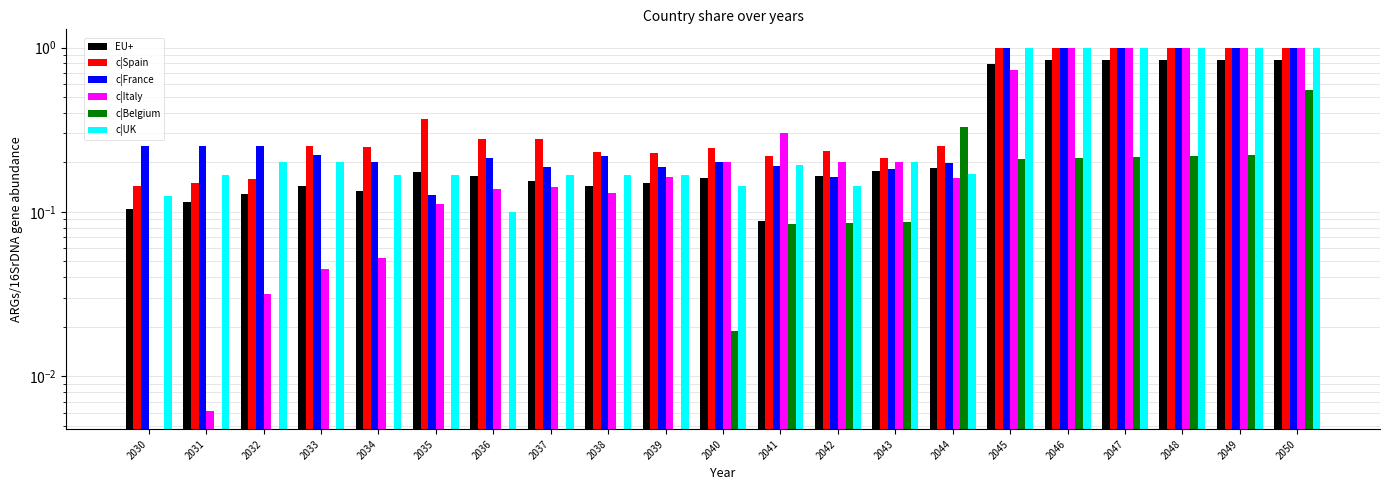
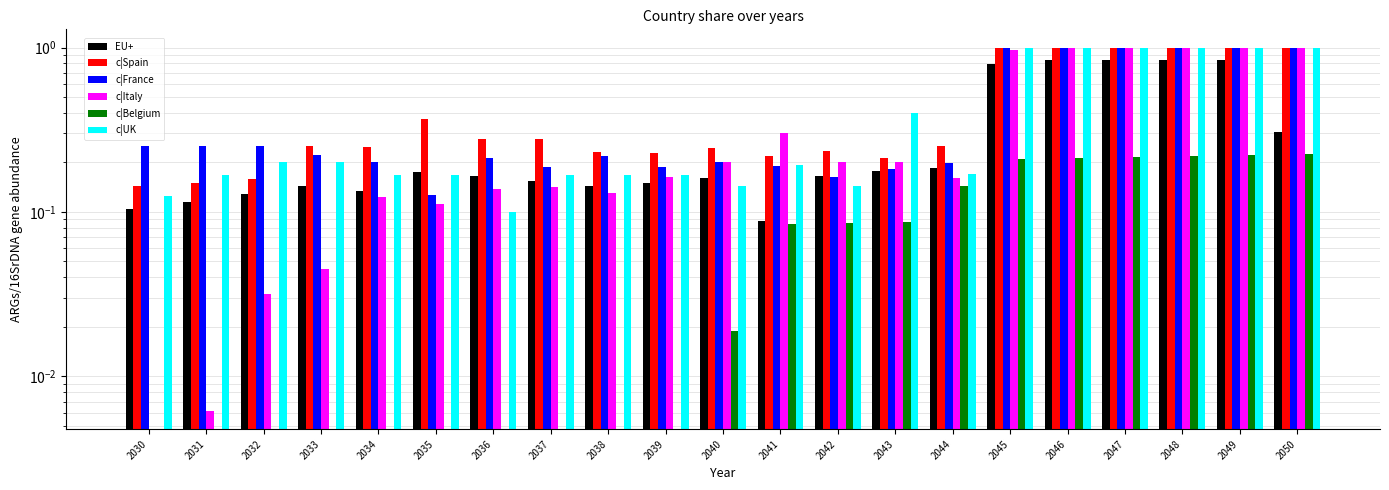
  {
    "EU+": {
      "2030": 0.10,
      "2031": 0.11,
      "2032": 0.13,
      "2033": 0.14,
      "2034": 0.13,
      "2035": 0.18,
      "2036": 0.17,
      "2037": 0.15,
      "2038": 0.14,
      "2039": 0.15,
      "2040": 0.16,
      "2041": 0.09,
      "2042": 0.17,
      "2043": 0.18,
      "2044": 0.18,
      "2045": 0.8,
      "2046": 0.8,
      "2047": 0.8,
      "2048": 0.8,
      "2049": 0.8,
-     "2050": 0.8
+     "2050": 0.31
    },
    "c|Spain": {
      "2030": 0.14,
      "2031": 0.15,
      "2032": 0.16,
      "2033": 0.25,
      "2034": 0.25,
      "2035": 0.37,
      "2036": 0.28,
      "2037": 0.28,
      "2038": 0.23,
      "2039": 0.23,
      "2040": 0.24,
      "2041": 0.22,
      "2042": 0.23,
      "2043": 0.21,
      "2044": 0.25,
      "2045": 1.0,
      "2046": 1.0,
      "2047": 1.0,
      "2048": 1.0,
      "2049": 1.0,
      "2050": 1.0
    },
    "c|France": {
      "2030": 0.25,
      "2031": 0.25,
      "2032": 0.25,
      "2033": 0.22,
      "2034": 0.20,
      "2035": 0.13,
      "2036": 0.21,
      "2037": 0.19,
      "2038": 0.22,
      "2039": 0.19,
      "2040": 0.20,
      "2041": 0.19,
      "2042": 0.16,
      "2043": 0.18,
      "2044": 0.20,
      "2045": 1.0,
      "2046": 1.0,
      "2047": 1.0,
      "2048": 1.0,
      "2049": 1.0,
      "2050": 1.0
    },
    "c|Italy": {
      "2031": 0.006,
      "2032": 0.032,
      "2033": 0.045,
-     "2034": 0.052,
+     "2034": 0.12,
      "2035": 0.11,
      "2036": 0.14,
      "2037": 0.14,
      "2038": 0.13,
      "2039": 0.16,
      "2040": 0.20,
      "2041": 0.30,
      "2042": 0.20,
      "2043": 0.20,
      "2044": 0.16,
-     "2045": 0.7,
+     "2045": 1.0,
      "2046": 1.0,
      "2047": 1.0,
      "2048": 1.0,
      "2049": 1.0,
      "2050": 1.0
    },
    "c|Belgium": {
      "2040": 0.019,
      "2041": 0.08,
      "2042": 0.09,
      "2043": 0.09,
-     "2044": 0.33,
+     "2044": 0.14,
      "2045": 0.21,
      "2046": 0.21,
      "2047": 0.22,
      "2048": 0.22,
      "2049": 0.22,
-     "2050": 0.56
+     "2050": 0.22
    },
    "c|UK": {
      "2030": 0.12,
      "2031": 0.17,
      "2032": 0.2,
      "2033": 0.2,
      "2034": 0.17,
      "2035": 0.17,
      "2036": 0.1,
      "2037": 0.17,
      "2038": 0.17,
      "2039": 0.17,
      "2040": 0.14,
      "2041": 0.19,
      "2042": 0.14,
-     "2043": 0.2,
+     "2043": 0.4,
      "2044": 0.17,
      "2045": 1.0,
      "2046": 1.0,
      "2047": 1.0,
      "2048": 1.0,
      "2049": 1.0,
      "2050": 1.0
    }
  }
